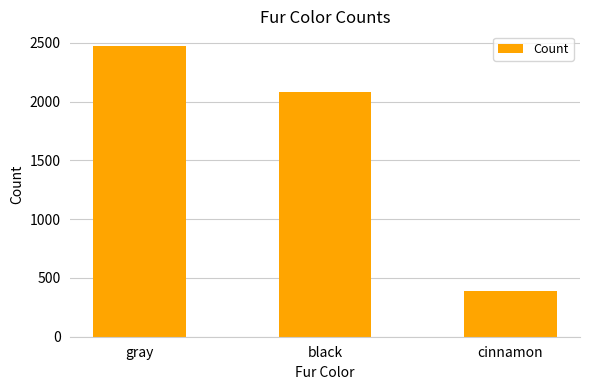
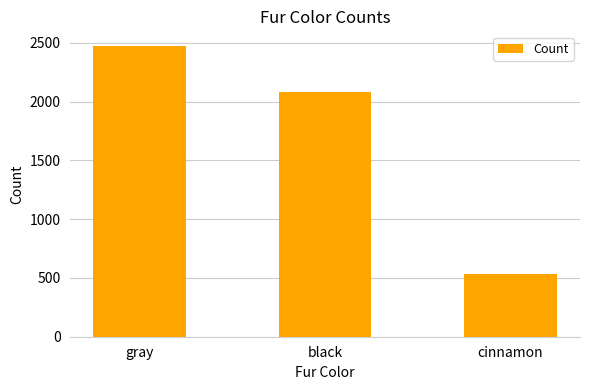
  {
    "gray": 2470,
    "black": 2080,
-   "cinnamon": 390
+   "cinnamon": 540
  }
